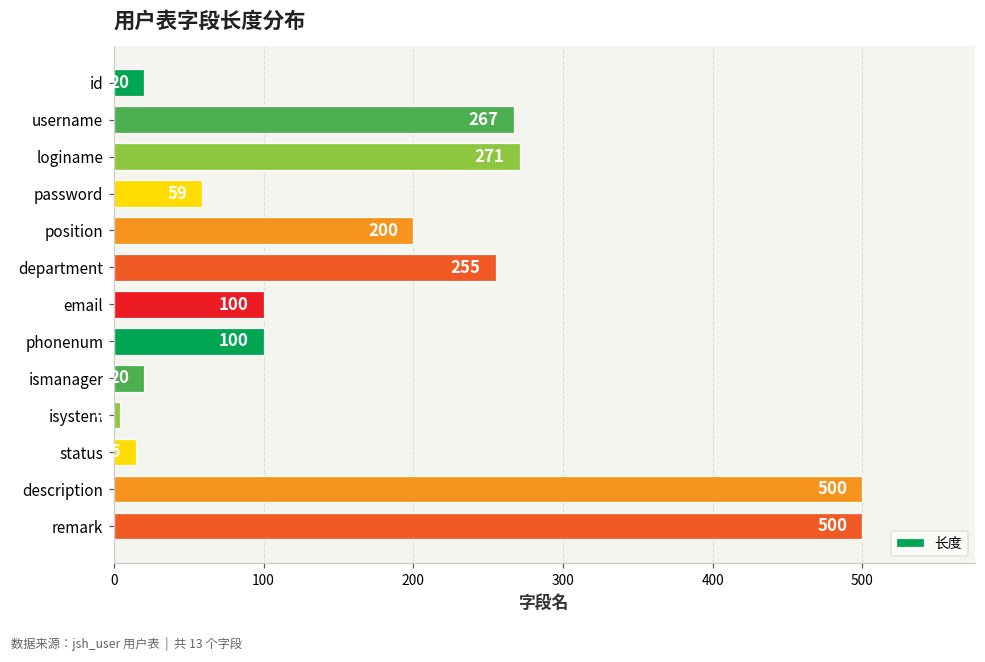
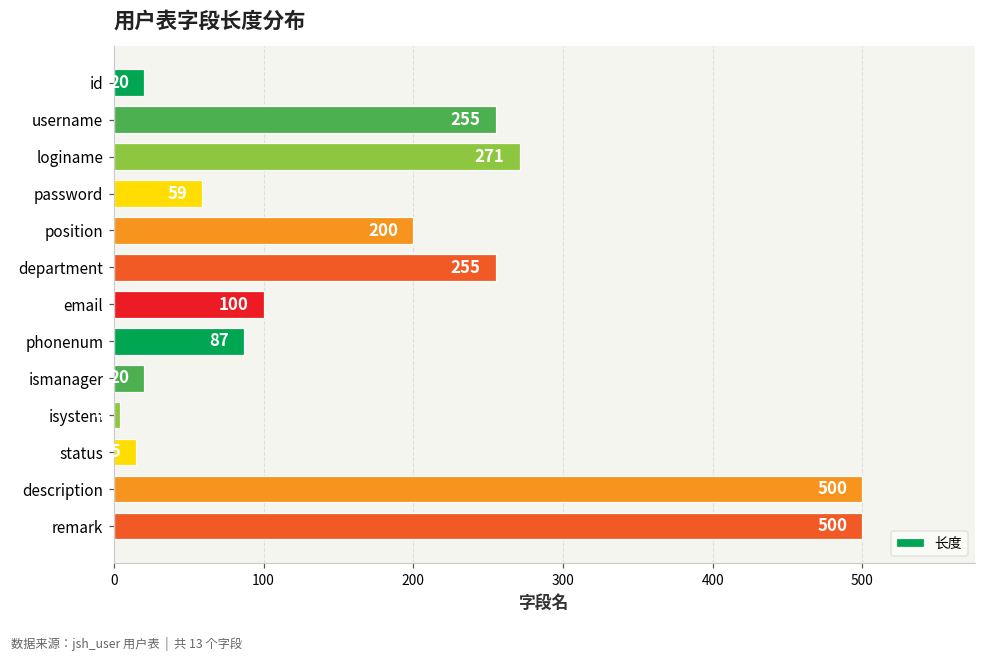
  {
    "id": 20,
-   "username": 267,
+   "username": 255,
    "loginame": 271,
    "password": 59,
    "position": 200,
    "department": 255,
    "email": 100,
-   "phonenum": 100,
+   "phonenum": 87,
    "ismanager": 20,
    "description": 500,
    "remark": 500
  }
